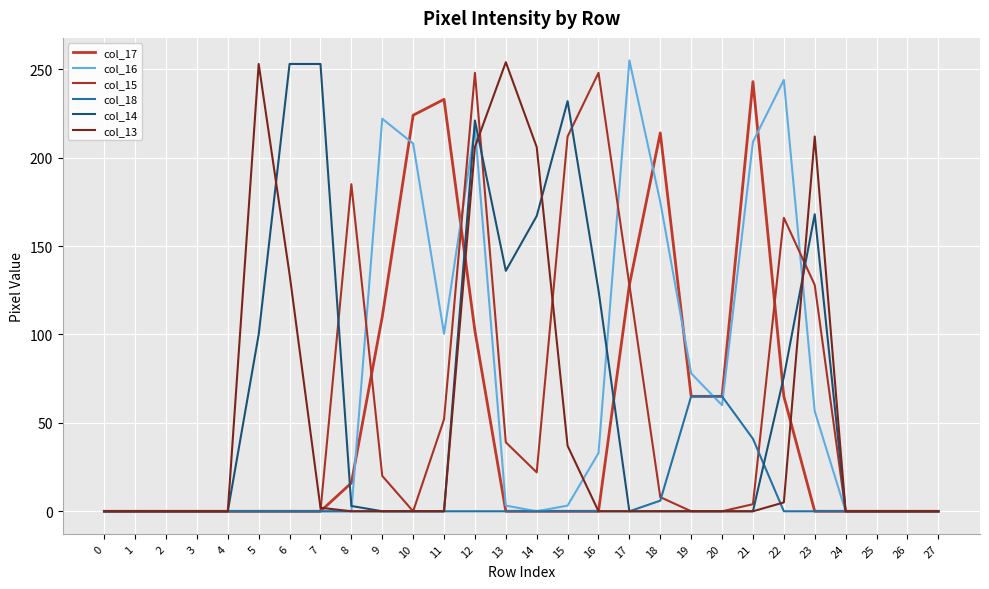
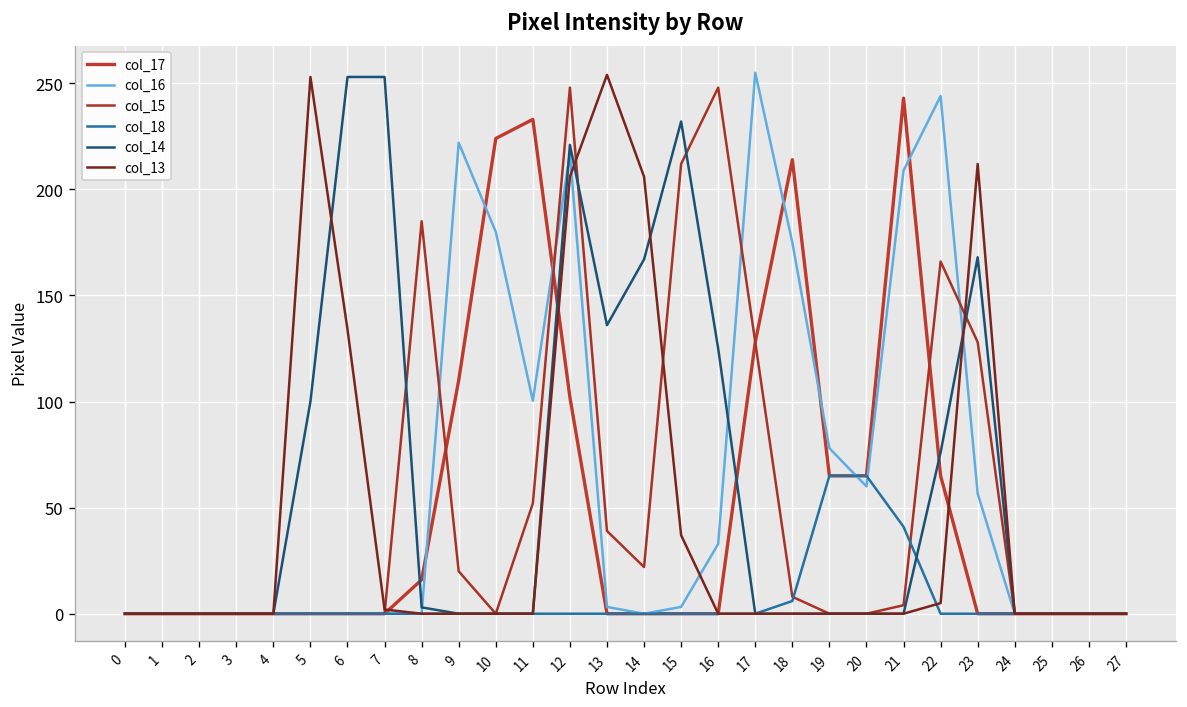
  {
    "col_16": {
      "9": 222,
-     "10": 208,
+     "10": 180,
      "11": 100,
      "12": 217,
      "13": 3,
      "15": 3,
      "16": 33,
      "17": 255,
      "18": 175,
      "19": 78,
      "20": 60,
      "21": 209,
      "22": 244,
      "23": 57
    }
  }
